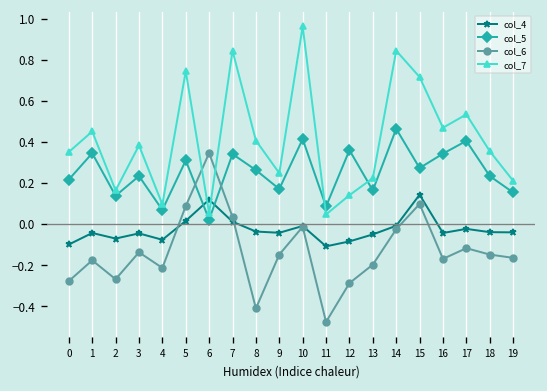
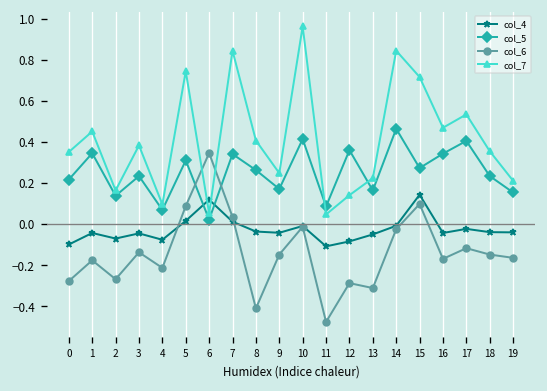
  {
    "col_4": {
      "0": -0.10,
      "1": -0.04,
      "2": -0.07,
      "3": -0.05,
      "4": -0.08,
      "5": 0.02,
      "6": 0.12,
      "7": 0.01,
      "8": -0.04,
      "9": -0.04,
      "11": -0.11,
      "12": -0.08,
      "13": -0.05,
      "14": -0.01,
      "15": 0.14,
      "16": -0.04,
      "17": -0.02,
      "18": -0.04,
      "19": -0.04
    },
    "col_5": {
      "0": 0.22,
      "1": 0.35,
      "2": 0.14,
      "3": 0.23,
      "4": 0.07,
      "5": 0.31,
      "6": 0.02,
      "7": 0.34,
      "8": 0.26,
      "9": 0.17,
      "10": 0.41,
      "11": 0.09,
      "12": 0.36,
      "13": 0.16,
      "14": 0.46,
      "15": 0.27,
      "16": 0.34,
      "17": 0.41,
      "18": 0.23,
      "19": 0.15
    },
    "col_6": {
      "0": -0.28,
      "1": -0.18,
      "2": -0.27,
      "3": -0.14,
      "4": -0.21,
      "5": 0.09,
      "6": 0.35,
      "7": 0.04,
      "8": -0.41,
      "9": -0.15,
      "11": -0.48,
      "12": -0.29,
-     "13": -0.20,
+     "13": -0.31,
      "14": -0.03,
      "15": 0.10,
      "16": -0.17,
      "17": -0.12,
      "18": -0.15,
      "19": -0.16
    },
    "col_7": {
      "0": 0.35,
      "1": 0.45,
      "2": 0.16,
      "3": 0.38,
      "4": 0.10,
      "5": 0.74,
      "6": 0.05,
      "7": 0.84,
      "8": 0.41,
      "9": 0.25,
      "10": 0.96,
      "11": 0.05,
      "12": 0.14,
      "13": 0.22,
      "14": 0.84,
      "15": 0.72,
      "16": 0.47,
      "17": 0.53,
      "18": 0.36,
      "19": 0.21
    }
  }
